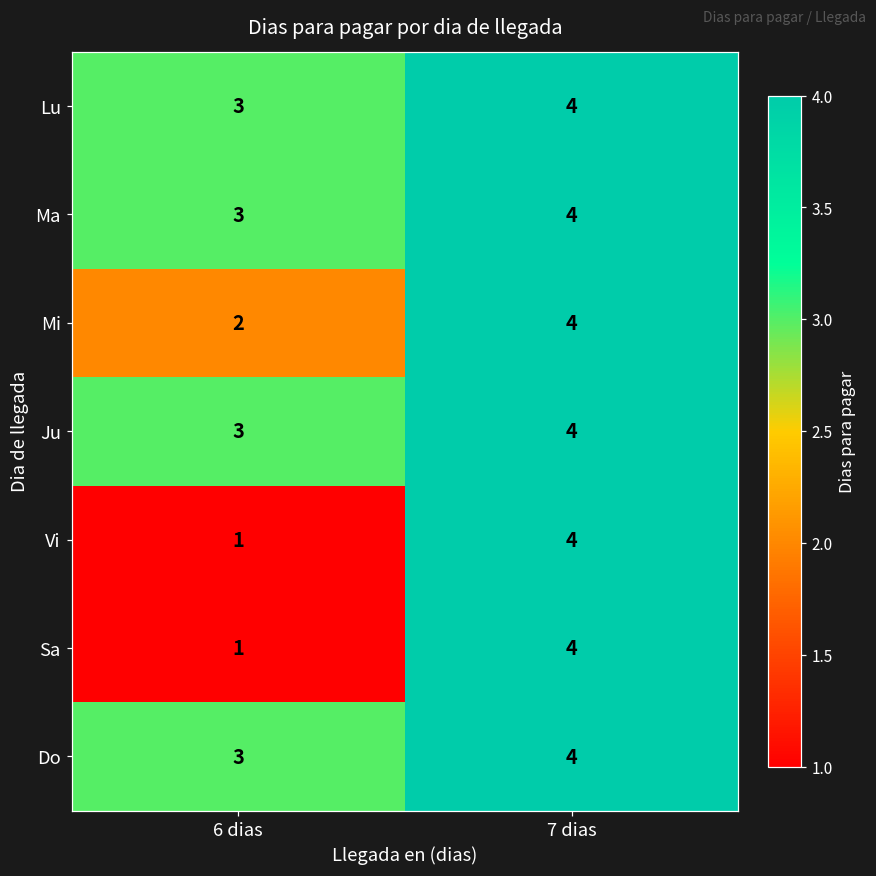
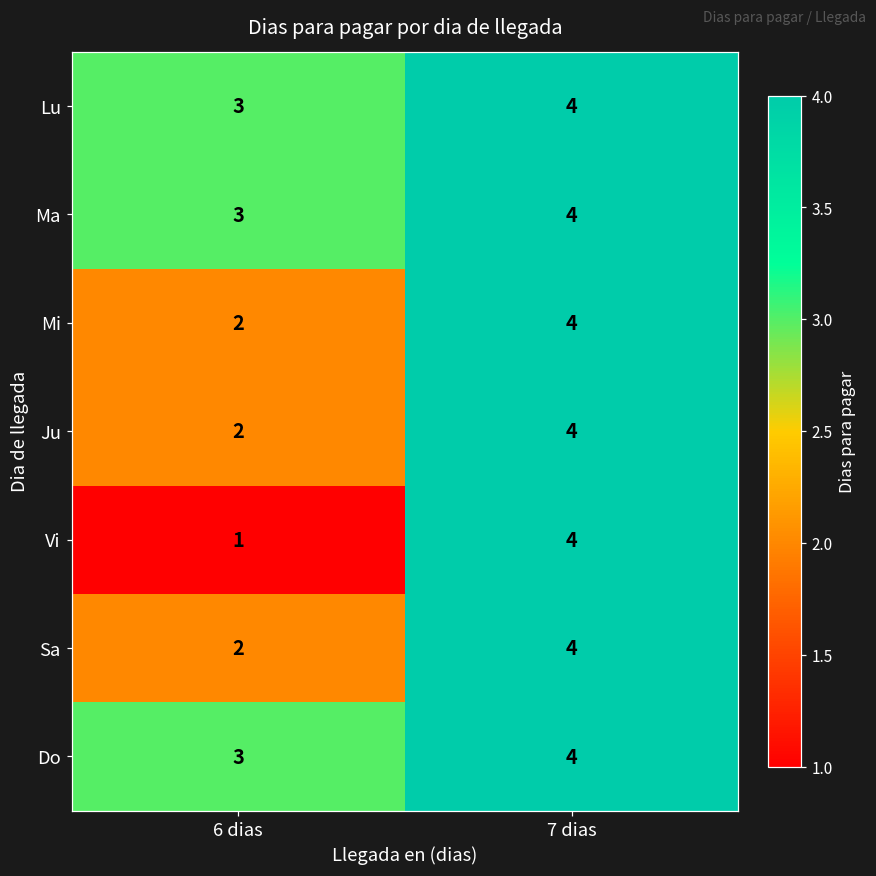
  {
    "Lu": {
      "6 dias": 3,
      "7 dias": 4
    },
    "Ma": {
      "6 dias": 3,
      "7 dias": 4
    },
    "Mi": {
      "6 dias": 2,
      "7 dias": 4
    },
    "Ju": {
-     "6 dias": 3,
+     "6 dias": 2,
      "7 dias": 4
    },
    "Vi": {
      "6 dias": 1,
      "7 dias": 4
    },
    "Sa": {
-     "6 dias": 1,
+     "6 dias": 2,
      "7 dias": 4
    },
    "Do": {
      "6 dias": 3,
      "7 dias": 4
    }
  }
